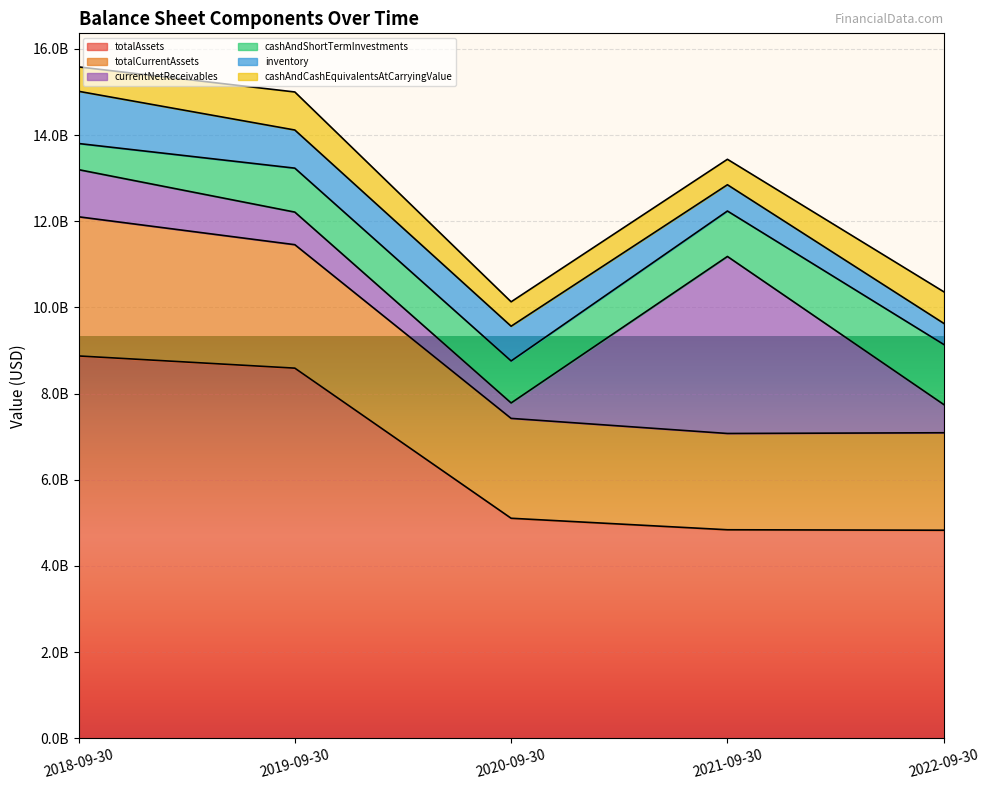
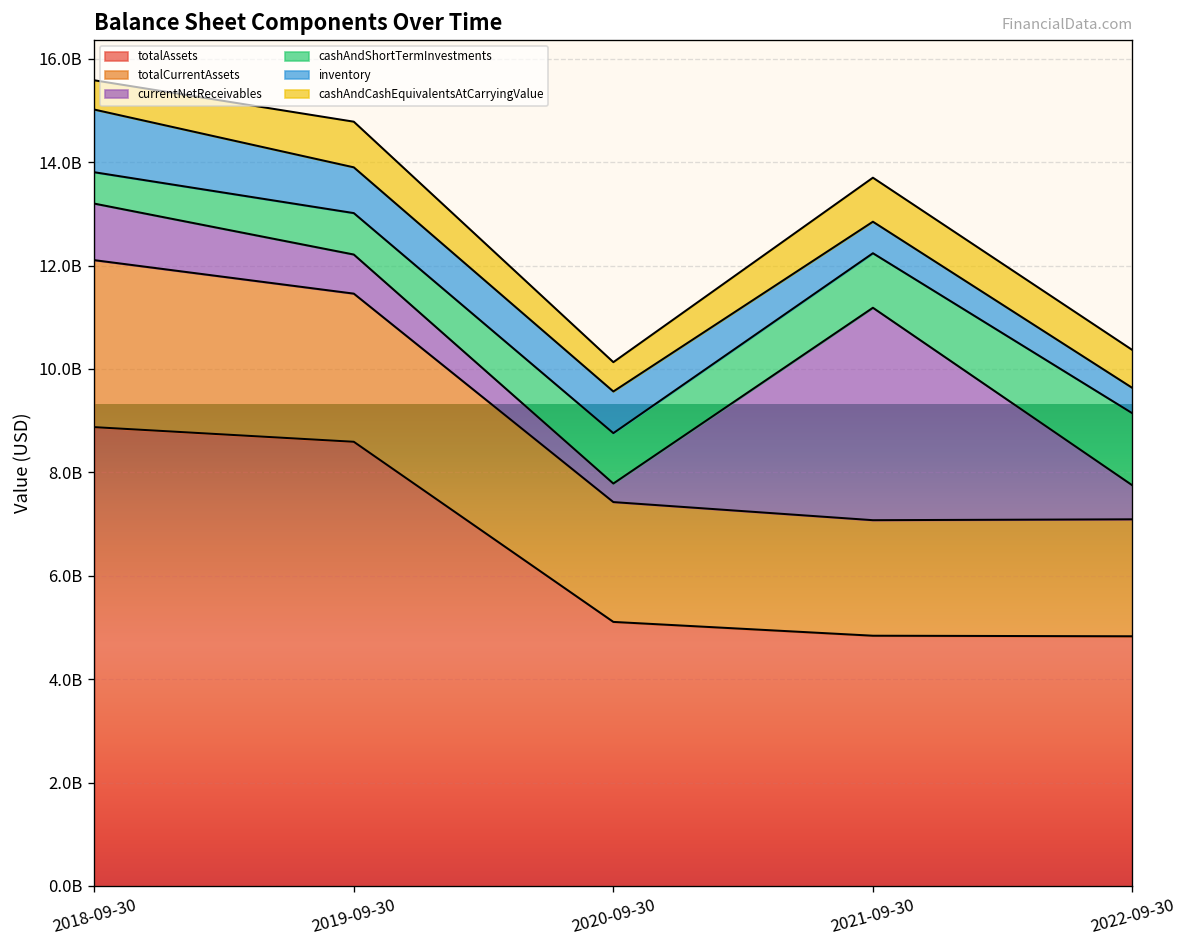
  {
    "currentNetReceivables": {
      "2018-09-30": 1100000000,
      "2019-09-30": 800000000,
      "2020-09-30": 400000000,
      "2021-09-30": 4100000000,
      "2022-09-30": 700000000
    },
    "cashAndShortTermInvestments": {
      "2018-09-30": 600000000,
-     "2019-09-30": 1000000000,
+     "2019-09-30": 800000000,
      "2020-09-30": 1000000000,
      "2021-09-30": 1100000000,
      "2022-09-30": 1400000000
    },
    "inventory": {
      "2018-09-30": 1200000000,
      "2019-09-30": 900000000,
      "2020-09-30": 800000000,
      "2021-09-30": 600000000,
      "2022-09-30": 500000000
    },
    "cashAndCashEquivalentsAtCarryingValue": {
      "2018-09-30": 600000000,
      "2019-09-30": 900000000,
      "2020-09-30": 600000000,
-     "2021-09-30": 600000000,
+     "2021-09-30": 900000000,
      "2022-09-30": 700000000
    }
  }
